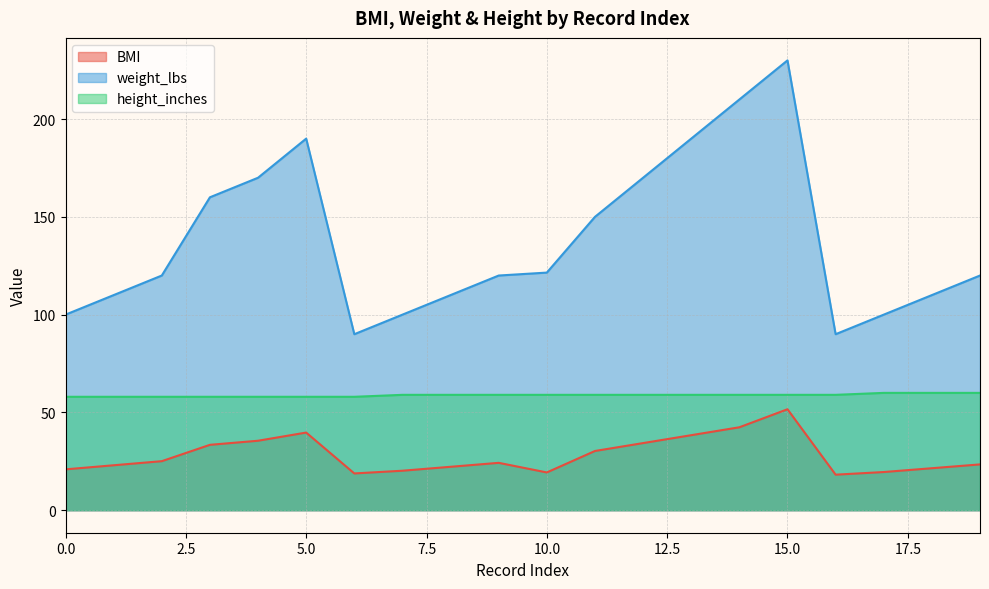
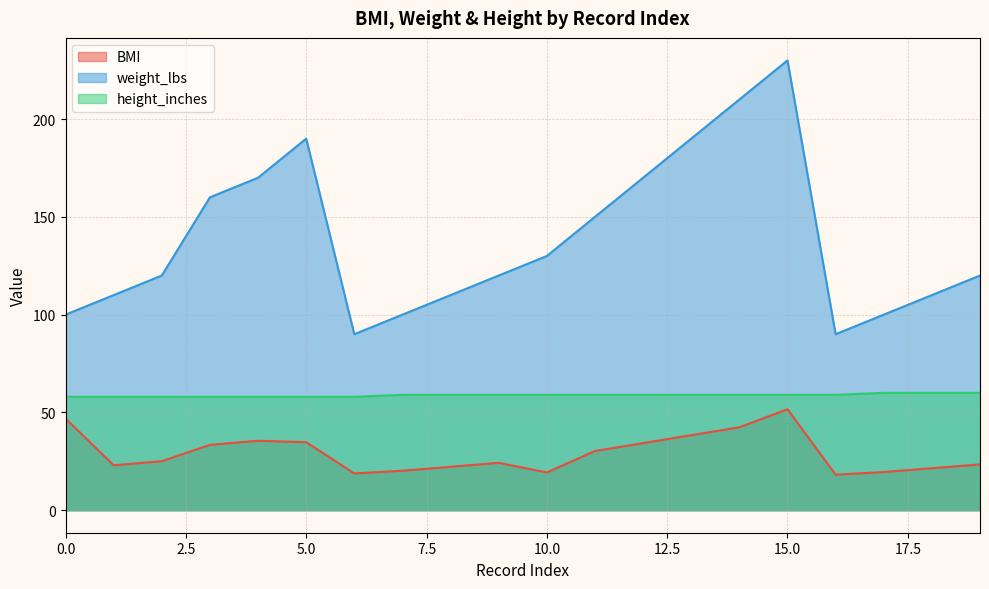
  {
    "BMI": {
-     "0.0": 21,
-     "5.0": 40,
+     "0.0": 47,
+     "5.0": 35,
      "10.0": 19,
      "15.0": 52
    },
    "weight_lbs": {
      "0.0": 100,
      "5.0": 190,
-     "10.0": 122,
+     "10.0": 130,
      "15.0": 230
    },
    "height_inches": {
      "0.0": 58,
      "5.0": 58,
      "10.0": 59,
      "15.0": 59
    }
  }
